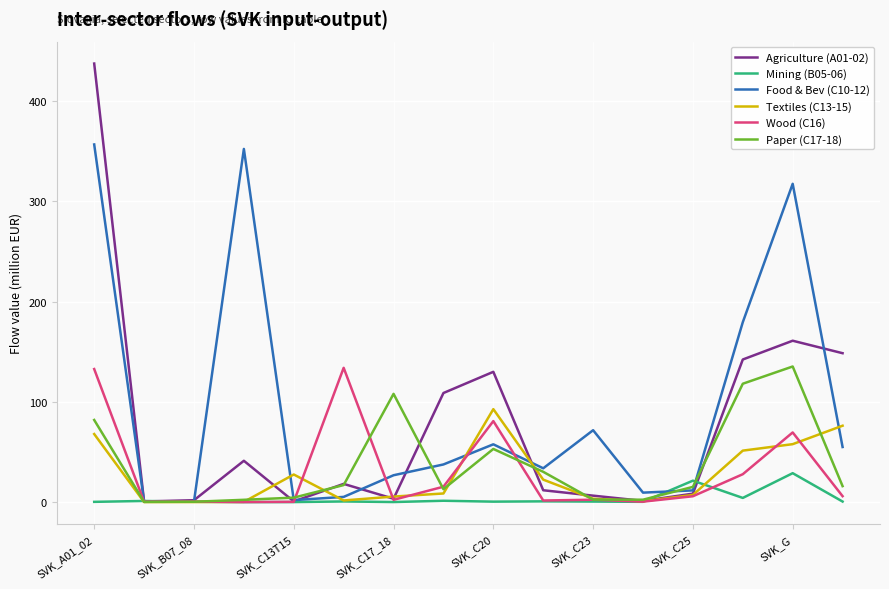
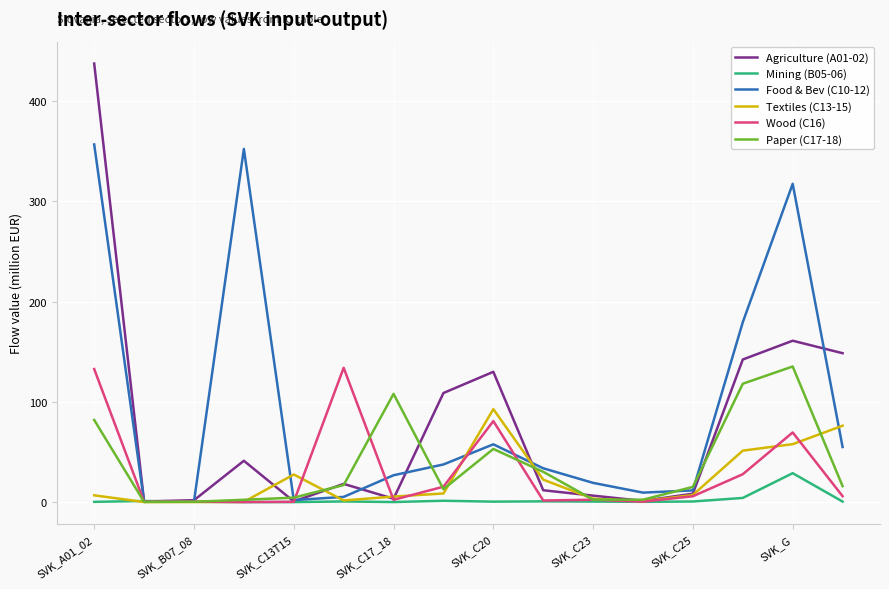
  {
    "Agriculture (A01-02)": {
      "SVK_A01_02": 437,
      "SVK_C20": 130,
      "SVK_C23": 6,
      "SVK_G": 161
    },
    "Mining (B05-06)": {
      "SVK_A01_02": 0,
      "SVK_C20": 0,
-     "SVK_C25": 21,
+     "SVK_C25": 1,
      "SVK_G": 29
    },
    "Food & Bev (C10-12)": {
      "SVK_A01_02": 357,
      "SVK_C17_18": 27,
      "SVK_C20": 58,
-     "SVK_C23": 72,
+     "SVK_C23": 19,
      "SVK_C25": 12,
      "SVK_G": 317
    },
    "Textiles (C13-15)": {
-     "SVK_A01_02": 68,
+     "SVK_A01_02": 7,
      "SVK_C13T15": 28,
      "SVK_C20": 93,
      "SVK_G": 58
    },
    "Wood (C16)": {
      "SVK_A01_02": 133,
      "SVK_C20": 81,
      "SVK_G": 69
    },
    "Paper (C17-18)": {
      "SVK_A01_02": 82,
      "SVK_C17_18": 108,
      "SVK_C20": 53,
      "SVK_C25": 15,
      "SVK_G": 135
    }
  }
